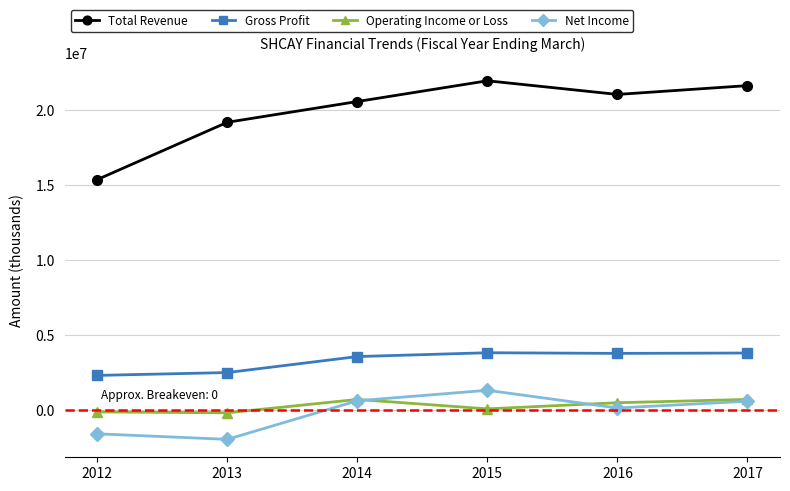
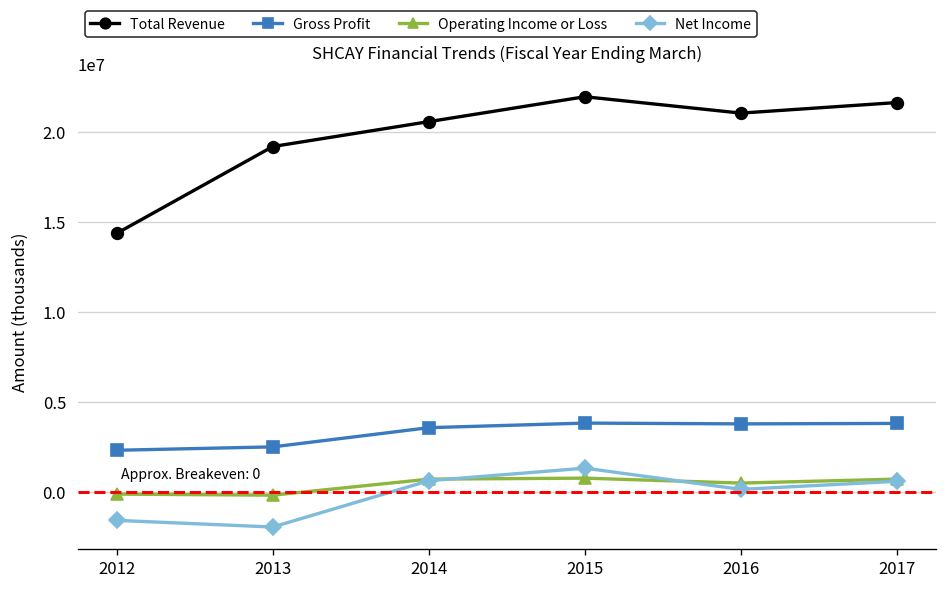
  {
    "Total Revenue": {
-     "2012": 15400000,
+     "2012": 14300000,
      "2013": 19200000,
      "2014": 20600000,
      "2015": 21900000,
      "2016": 21000000,
      "2017": 21600000
    },
    "Gross Profit": {
      "2012": 2300000,
      "2013": 2500000,
      "2014": 3600000,
      "2015": 3800000,
      "2016": 3800000,
      "2017": 3800000
    },
    "Operating Income or Loss": {
      "2013": -200000,
-     "2015": 100000,
+     "2015": 800000,
      "2016": 500000
    },
    "Net Income": {
      "2012": -1600000,
      "2013": -2000000,
      "2015": 1300000,
      "2016": 100000
    }
  }
